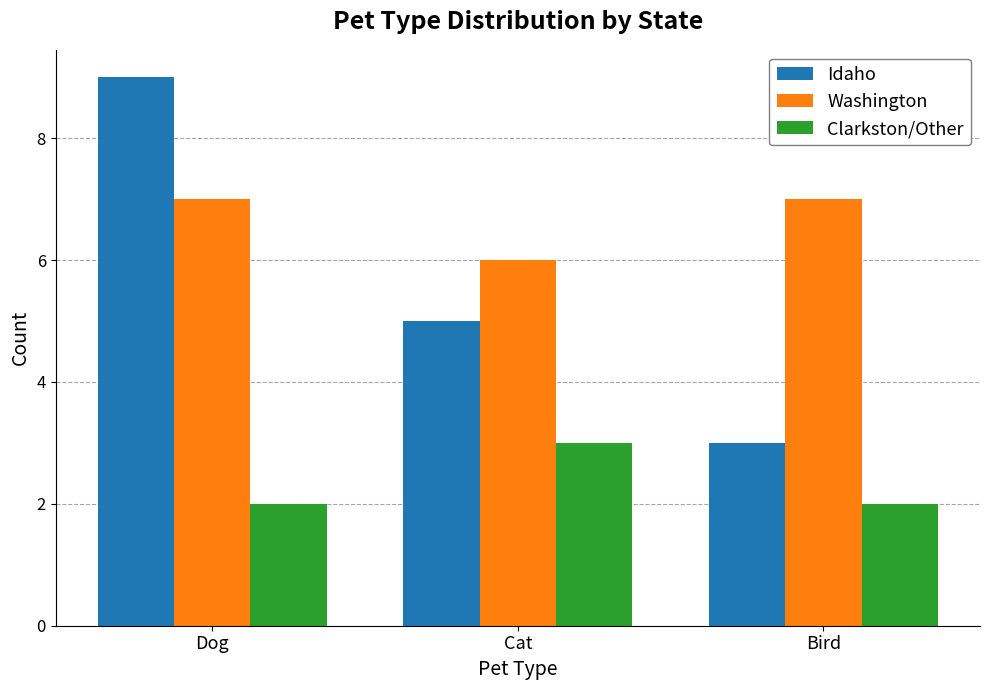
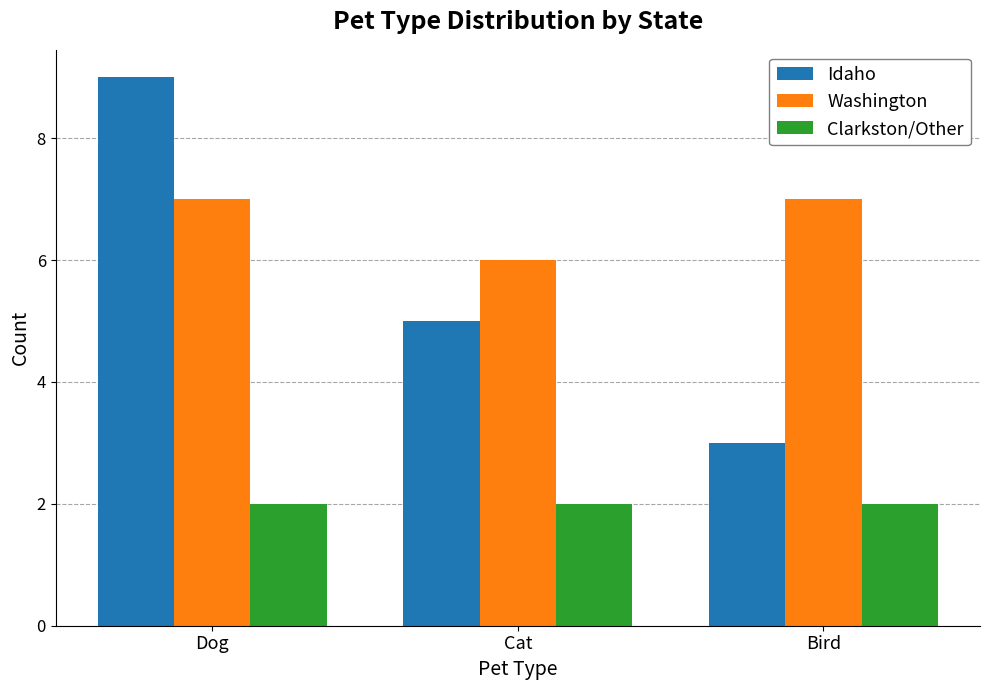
  {
    "Idaho": {
      "Dog": 9,
      "Cat": 5,
      "Bird": 3
    },
    "Washington": {
      "Dog": 7,
      "Cat": 6,
      "Bird": 7
    },
    "Clarkston/Other": {
      "Dog": 2,
-     "Cat": 3,
+     "Cat": 2,
      "Bird": 2
    }
  }
